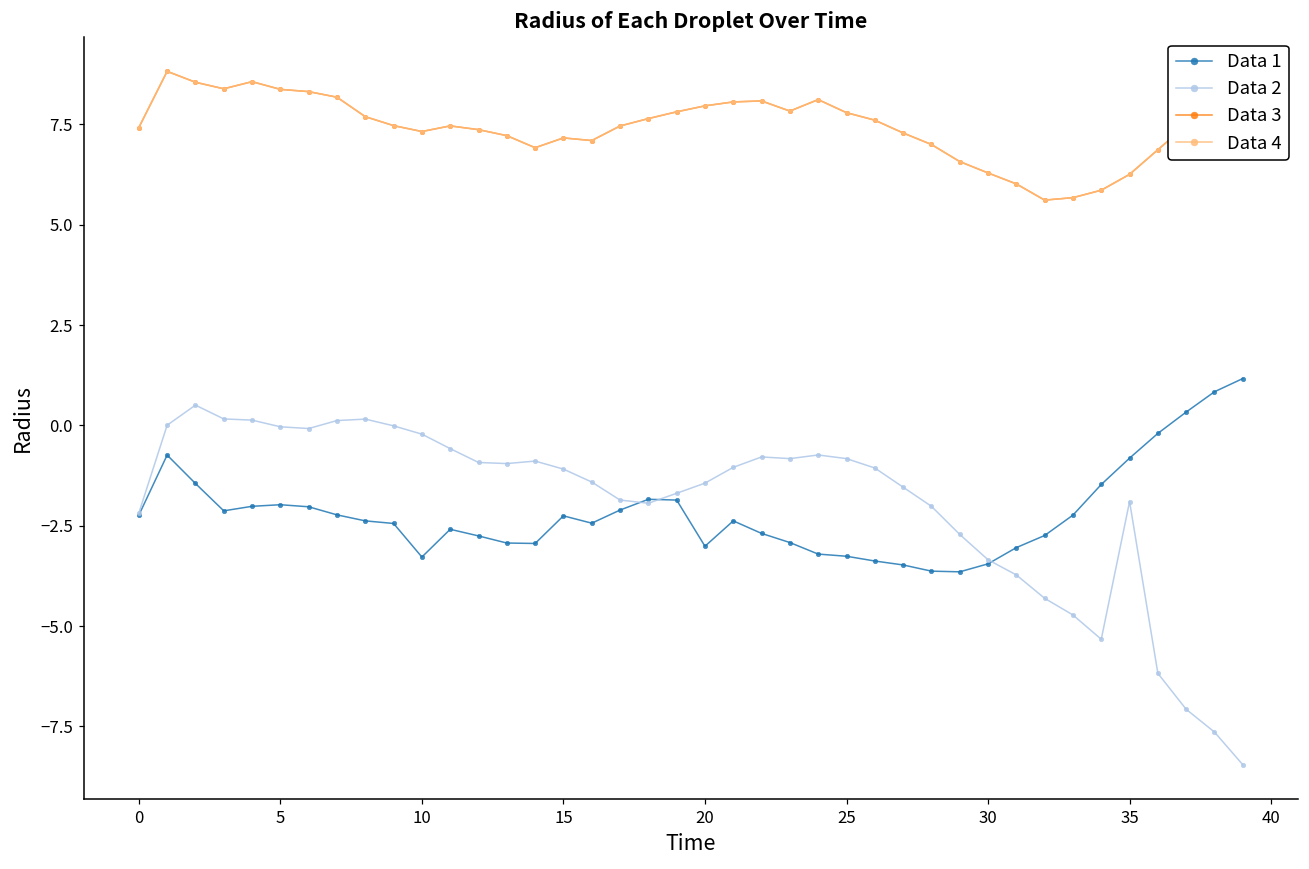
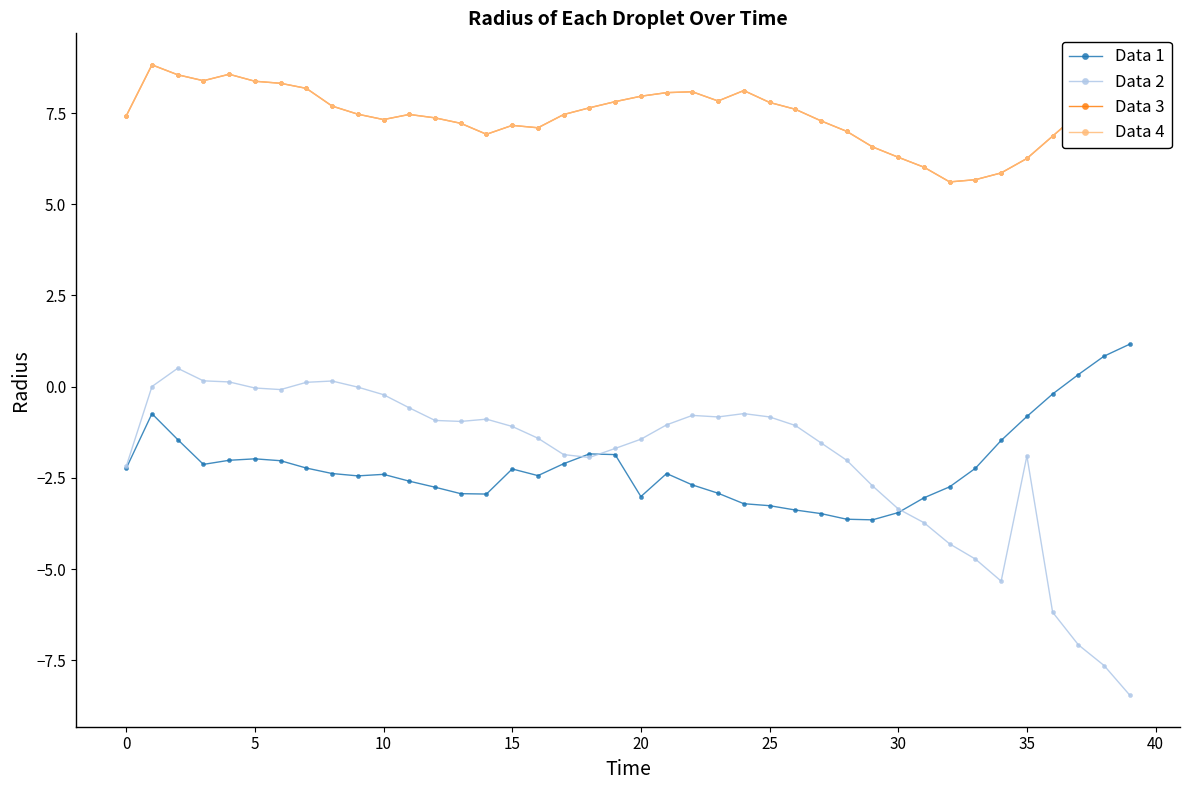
  {
    "Data 1": {
      "5": -2.0,
-     "10": -3.3,
+     "10": -2.4,
      "15": -2.3,
      "20": -3.0,
      "25": -3.3,
      "30": -3.5,
      "35": -0.8
    },
    "Data 2": {
      "5": 0.0,
      "10": -0.2,
      "15": -1.1,
      "20": -1.4,
      "25": -0.8,
      "30": -3.3,
      "35": -1.9
    },
    "Data 4": {
      "0": 7.4,
      "5": 8.4,
      "10": 7.3,
      "15": 7.2,
      "20": 8.0,
      "25": 7.8,
      "30": 6.3,
      "35": 6.3
    }
  }
